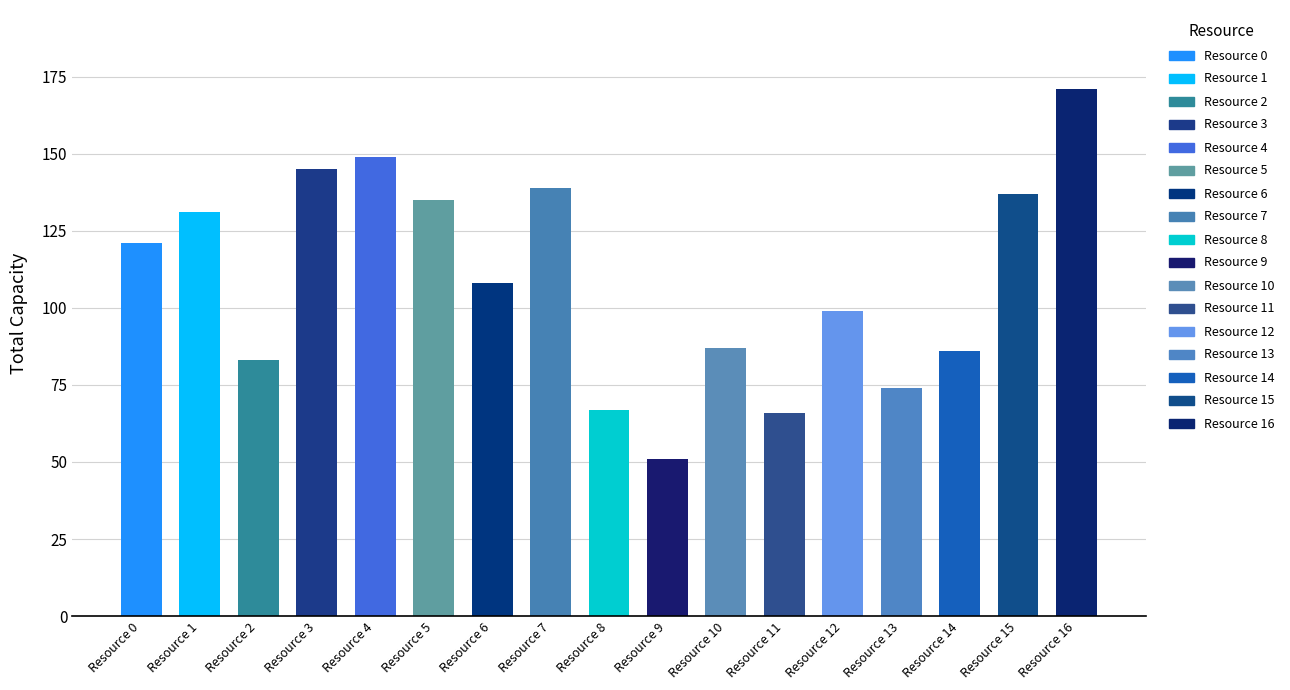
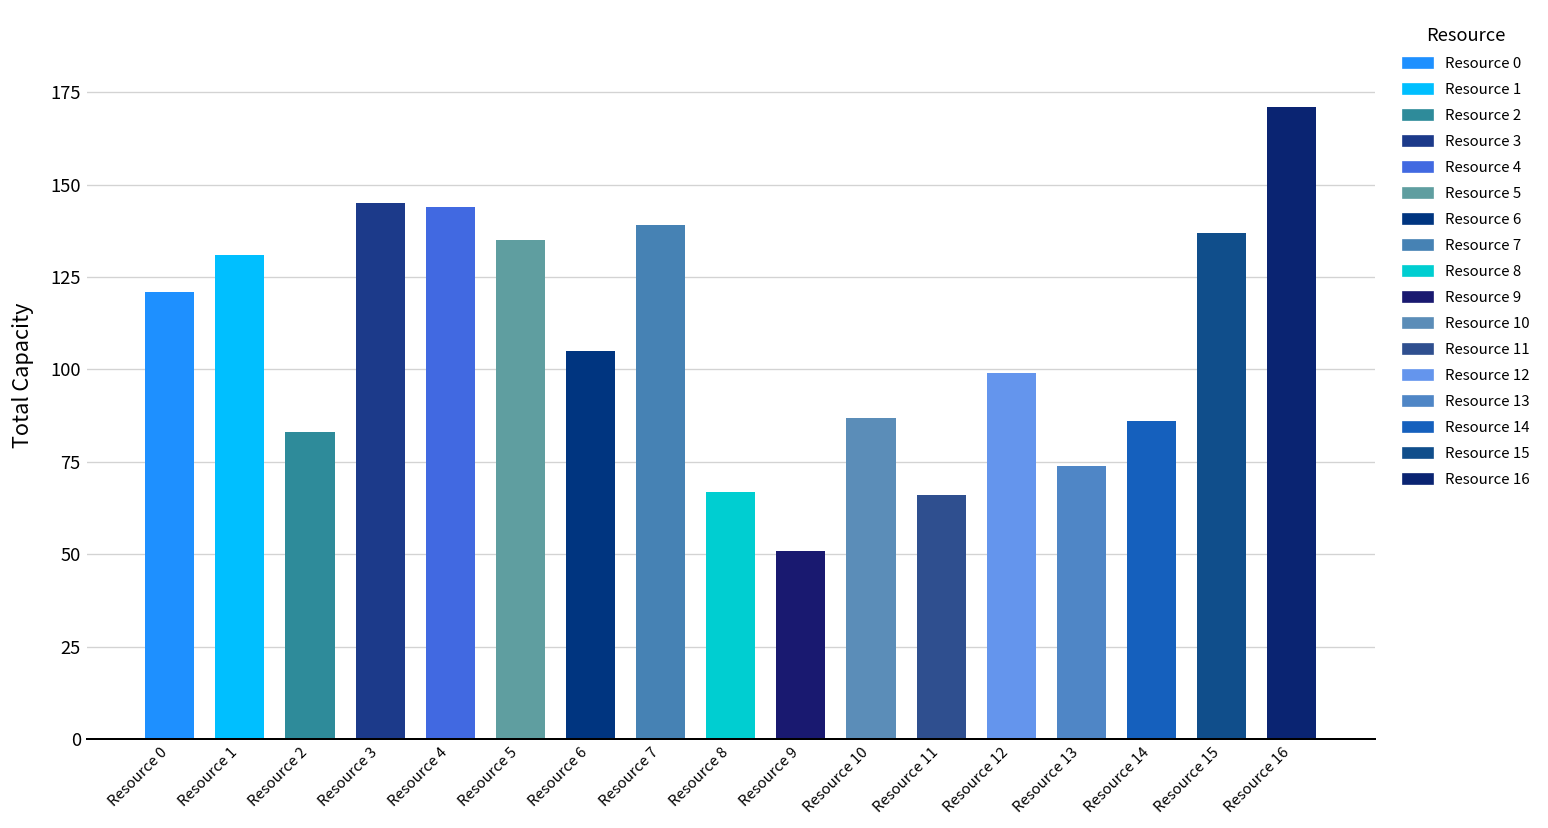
  {
    "Resource 0": 121,
    "Resource 1": 131,
    "Resource 2": 83,
    "Resource 3": 145,
-   "Resource 4": 149,
+   "Resource 4": 144,
    "Resource 5": 135,
-   "Resource 6": 108,
+   "Resource 6": 105,
    "Resource 7": 139,
    "Resource 8": 67,
    "Resource 9": 51,
    "Resource 10": 87,
    "Resource 11": 66,
    "Resource 12": 99,
    "Resource 13": 74,
    "Resource 14": 86,
    "Resource 15": 137,
    "Resource 16": 171
  }
